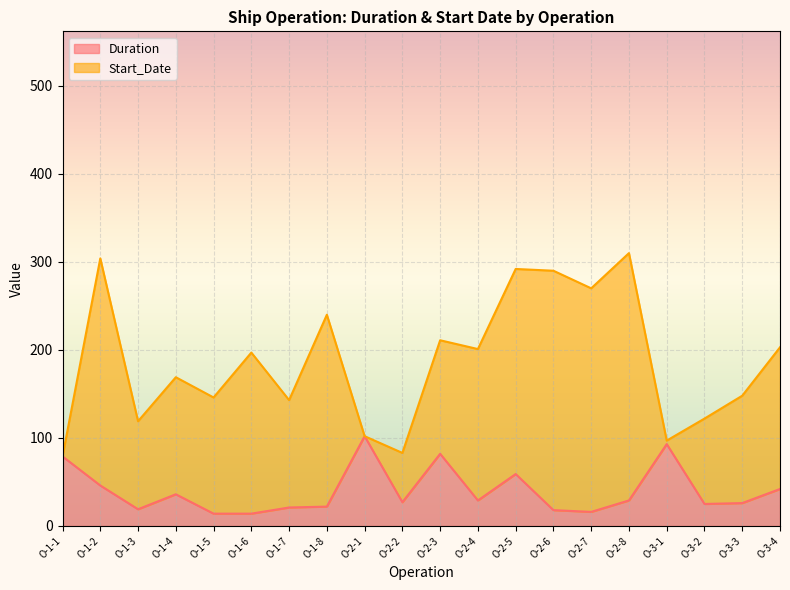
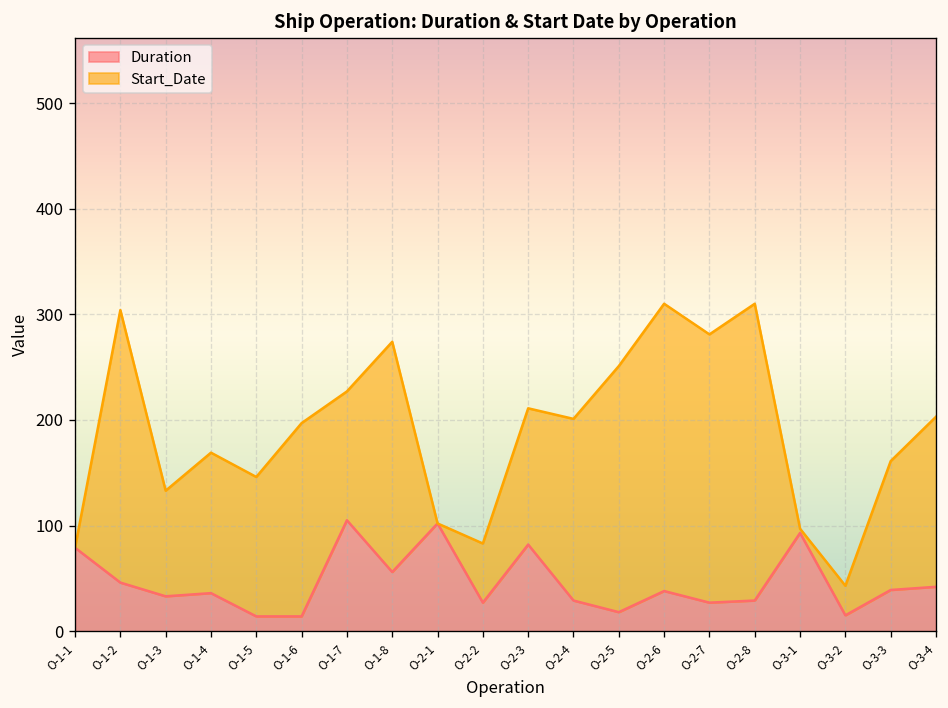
  {
    "Duration": {
      "O-1-2": 50,
-     "O-1-3": 20,
+     "O-1-3": 30,
      "O-1-4": 40,
      "O-1-5": 10,
      "O-1-6": 10,
-     "O-1-7": 20,
-     "O-1-8": 20,
+     "O-1-7": 110,
+     "O-1-8": 60,
      "O-2-2": 30,
      "O-2-3": 80,
      "O-2-4": 30,
-     "O-2-5": 60,
-     "O-2-6": 20,
-     "O-2-7": 20,
+     "O-2-5": 20,
+     "O-2-6": 40,
+     "O-2-7": 30,
      "O-2-8": 30,
      "O-3-1": 90,
-     "O-3-2": 30,
-     "O-3-3": 30,
+     "O-3-2": 20,
+     "O-3-3": 40,
      "O-3-4": 40
    },
    "Start_Date": {
      "O-1-2": 260,
      "O-1-3": 100,
      "O-1-4": 130,
      "O-1-5": 130,
      "O-1-6": 180,
      "O-1-7": 120,
      "O-1-8": 220,
      "O-2-2": 60,
      "O-2-3": 130,
      "O-2-4": 170,
      "O-2-5": 230,
      "O-2-6": 270,
      "O-2-7": 250,
      "O-2-8": 280,
      "O-3-1": 0,
-     "O-3-2": 100,
+     "O-3-2": 30,
      "O-3-3": 120,
      "O-3-4": 160
    }
  }
